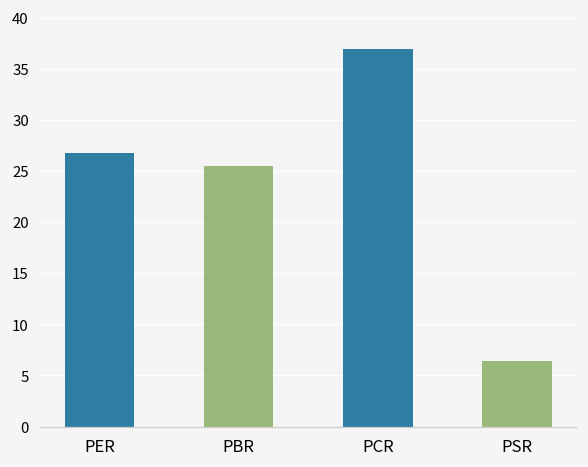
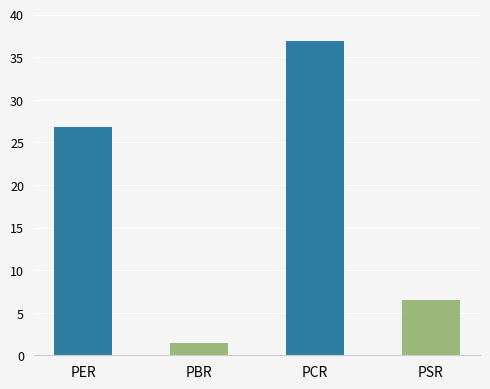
  {
    "PER": 27,
-   "PBR": 26,
+   "PBR": 1,
    "PCR": 37,
    "PSR": 6
  }
